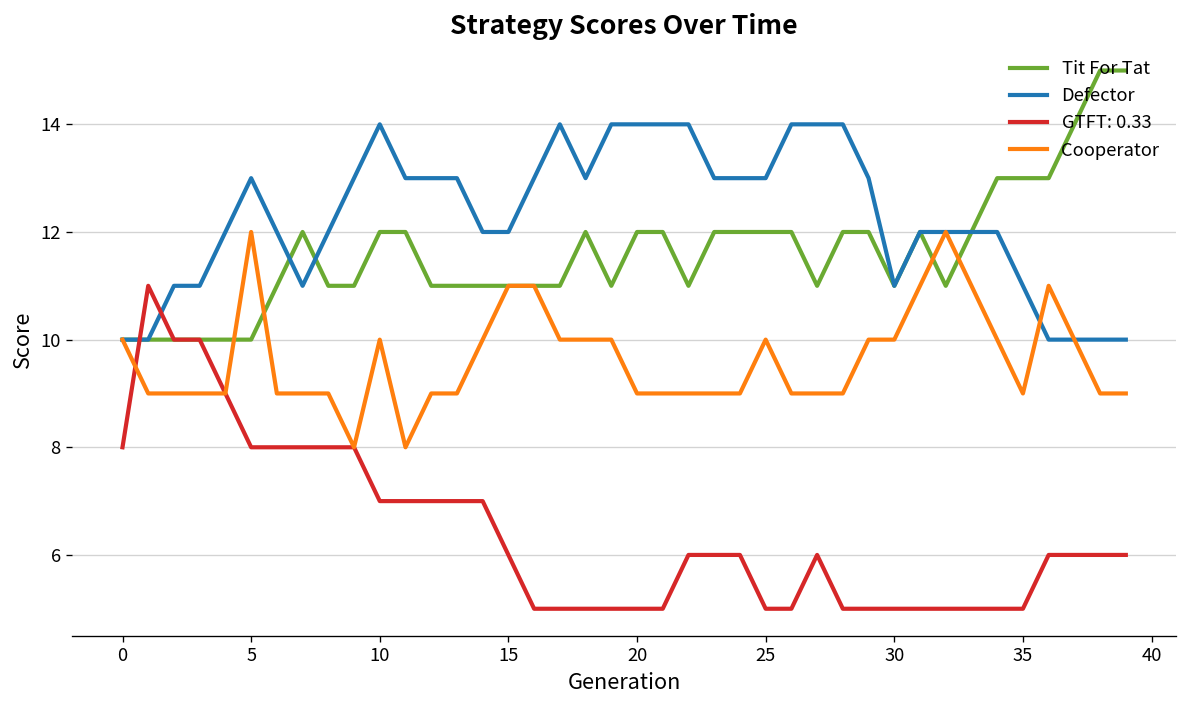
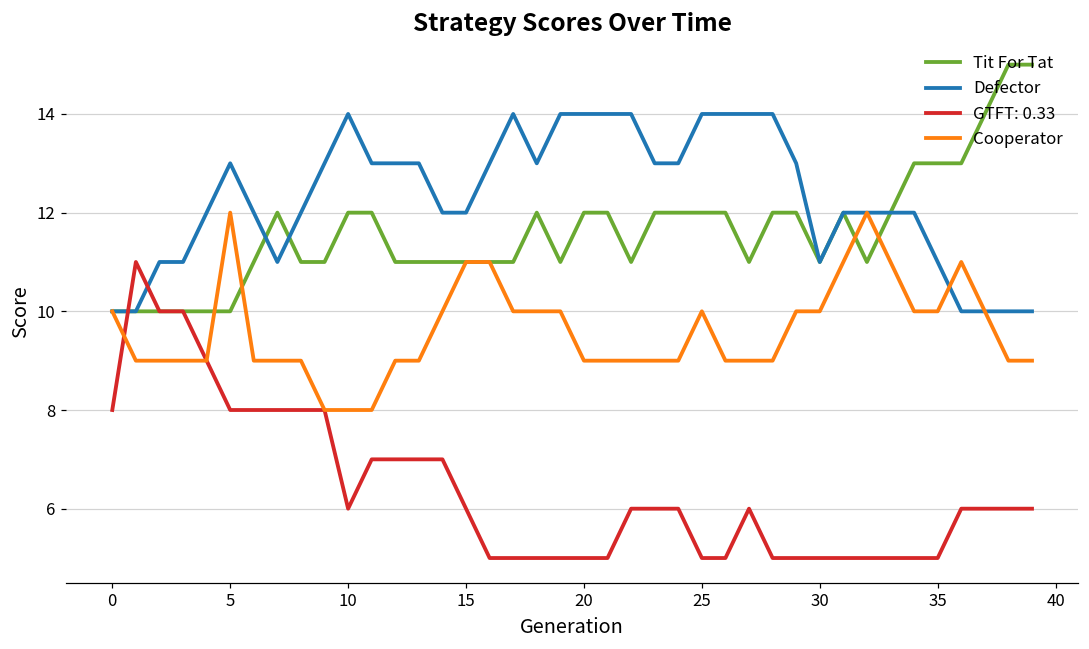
  {
    "Tit For Tat": {
      "5": 10,
      "10": 12,
      "20": 12,
      "25": 12,
      "35": 13
    },
    "Defector": {
      "5": 13,
      "10": 14,
      "15": 12,
      "20": 14,
-     "25": 13,
+     "25": 14,
      "35": 11
    },
    "GTFT: 0.33": {
      "0": 8,
      "5": 8,
-     "10": 7,
+     "10": 6,
      "15": 6,
      "20": 5,
      "25": 5,
      "30": 5,
      "35": 5
    },
    "Cooperator": {
      "5": 12,
-     "10": 10,
+     "10": 8,
      "20": 9,
      "25": 10,
      "30": 10,
-     "35": 9
+     "35": 10
    }
  }
